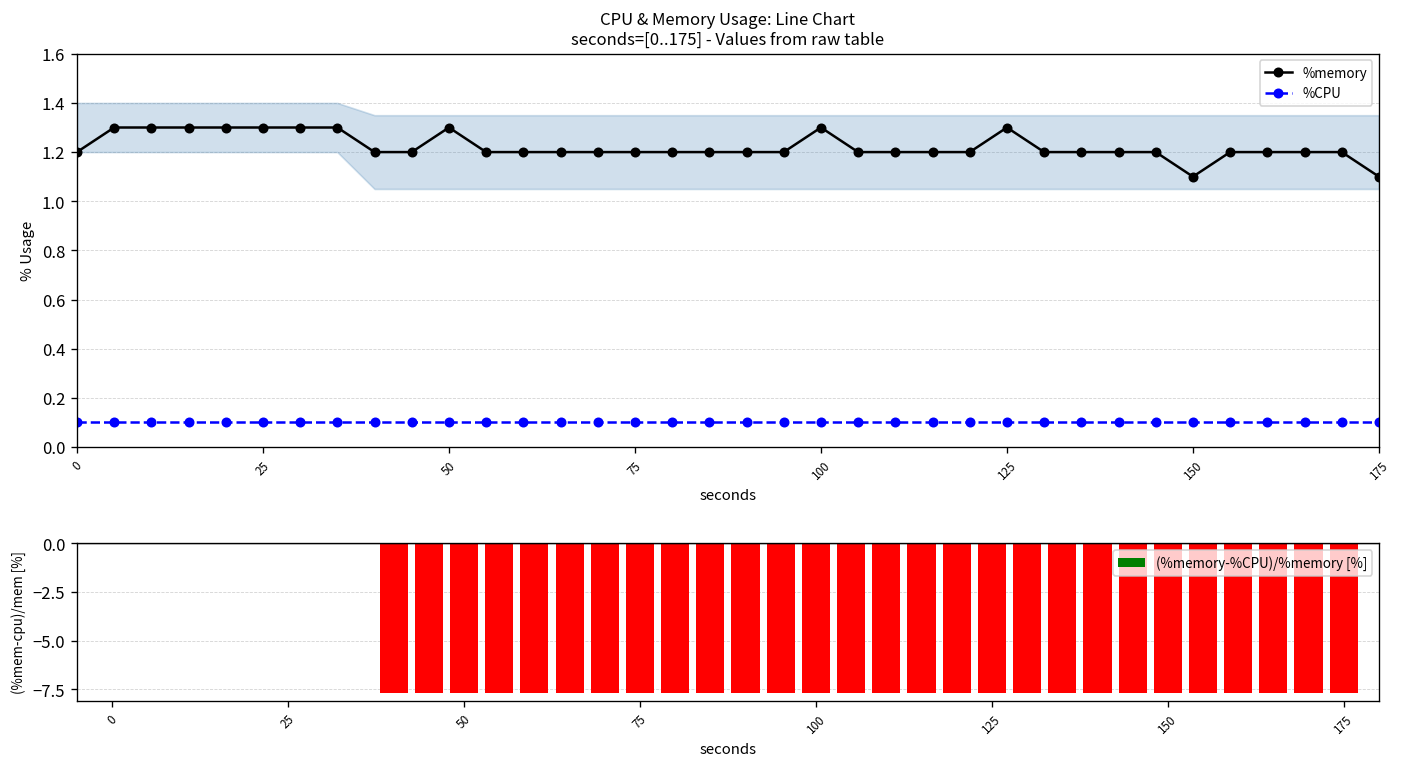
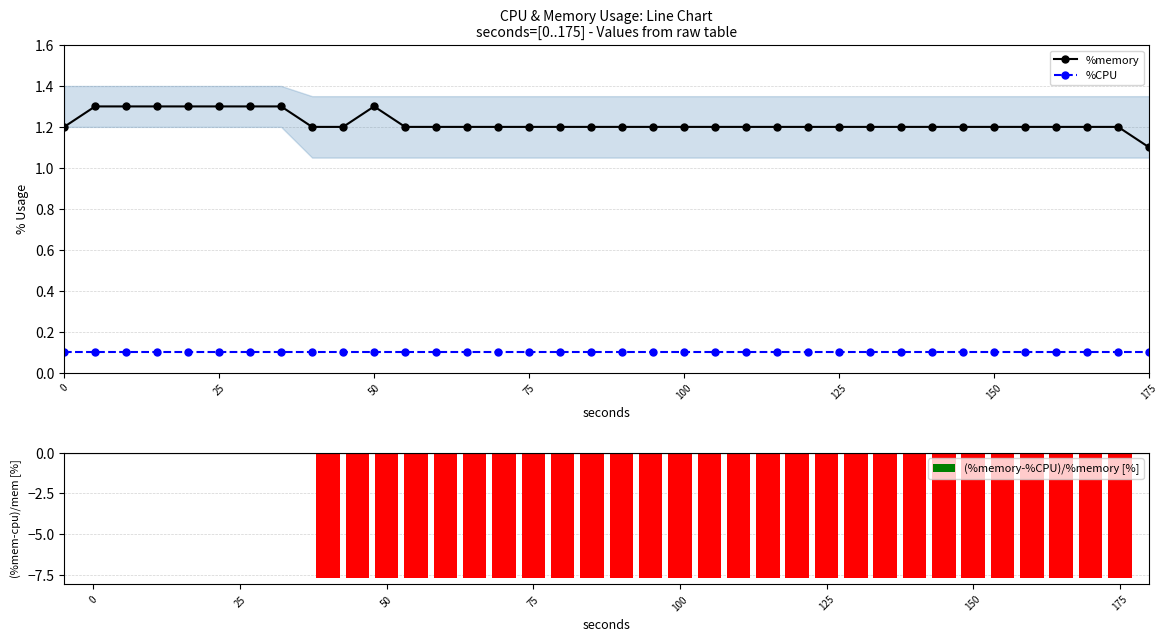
  {
    "CPU & Memory Usage: Line Chart seconds=[0..175] - Values from raw table": {
      "%memory": {
        "0": 1.2,
        "25": 1.3,
        "50": 1.3,
        "75": 1.2,
-       "100": 1.3,
-       "125": 1.3,
-       "150": 1.1,
+       "100": 1.2,
+       "125": 1.2,
+       "150": 1.2,
        "175": 1.1
      },
      "%CPU": {
        "0": 0.1,
        "25": 0.1,
        "50": 0.1,
        "75": 0.1,
        "100": 0.1,
        "125": 0.1,
        "150": 0.1,
        "175": 0.1
      }
    }
  }
